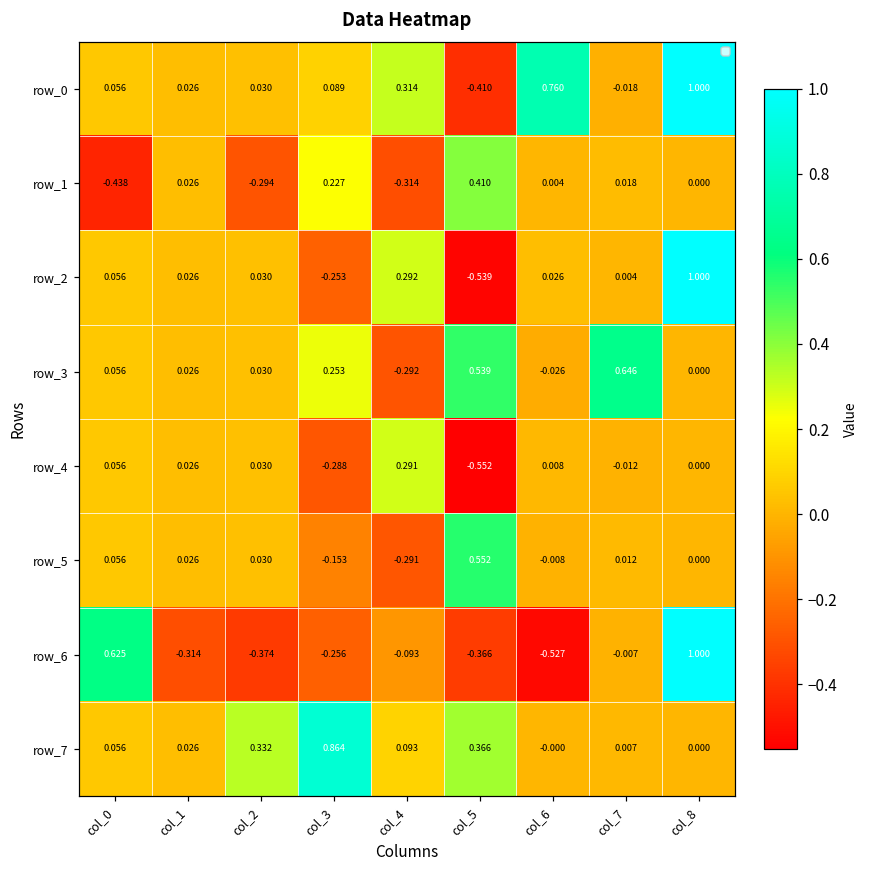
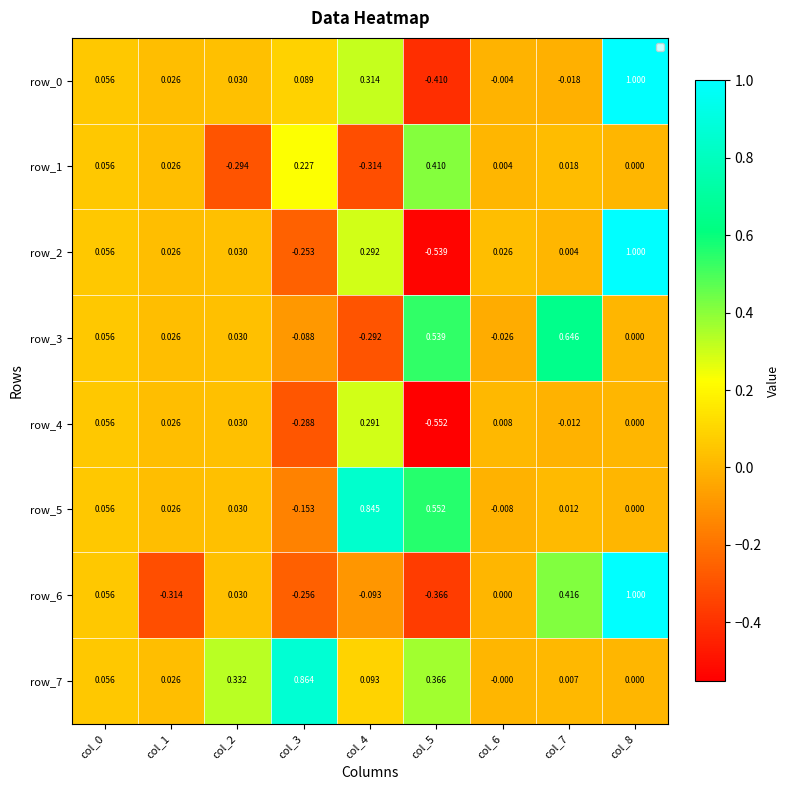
  {
    "row_0": {
      "col_0": 0.056,
      "col_1": 0.026,
      "col_2": 0.030,
      "col_3": 0.089,
      "col_4": 0.314,
      "col_5": -0.410,
-     "col_6": 0.760,
+     "col_6": -0.004,
      "col_7": -0.018,
      "col_8": 1.000
    },
    "row_1": {
-     "col_0": -0.438,
+     "col_0": 0.056,
      "col_1": 0.026,
      "col_2": -0.294,
      "col_3": 0.227,
      "col_4": -0.314,
      "col_5": 0.410,
      "col_6": 0.004,
      "col_7": 0.018,
      "col_8": 0.000
    },
    "row_2": {
      "col_0": 0.056,
      "col_1": 0.026,
      "col_2": 0.030,
      "col_3": -0.253,
      "col_4": 0.292,
      "col_5": -0.539,
      "col_6": 0.026,
      "col_7": 0.004,
      "col_8": 1.000
    },
    "row_3": {
      "col_0": 0.056,
      "col_1": 0.026,
      "col_2": 0.030,
-     "col_3": 0.253,
+     "col_3": -0.088,
      "col_4": -0.292,
      "col_5": 0.539,
      "col_6": -0.026,
      "col_7": 0.646,
      "col_8": 0.000
    },
    "row_4": {
      "col_0": 0.056,
      "col_1": 0.026,
      "col_2": 0.030,
      "col_3": -0.288,
      "col_4": 0.291,
      "col_5": -0.552,
      "col_6": 0.008,
      "col_7": -0.012,
      "col_8": 0.000
    },
    "row_5": {
      "col_0": 0.056,
      "col_1": 0.026,
      "col_2": 0.030,
      "col_3": -0.153,
-     "col_4": -0.291,
+     "col_4": 0.845,
      "col_5": 0.552,
      "col_6": -0.008,
      "col_7": 0.012,
      "col_8": 0.000
    },
    "row_6": {
-     "col_0": 0.625,
+     "col_0": 0.056,
      "col_1": -0.314,
-     "col_2": -0.374,
+     "col_2": 0.030,
      "col_3": -0.256,
      "col_4": -0.093,
      "col_5": -0.366,
-     "col_6": -0.527,
-     "col_7": -0.007,
+     "col_6": 0.000,
+     "col_7": 0.416,
      "col_8": 1.000
    },
    "row_7": {
      "col_0": 0.056,
      "col_1": 0.026,
      "col_2": 0.332,
      "col_3": 0.864,
      "col_4": 0.093,
      "col_5": 0.366,
      "col_6": -0.000,
      "col_7": 0.007,
      "col_8": 0.000
    }
  }
